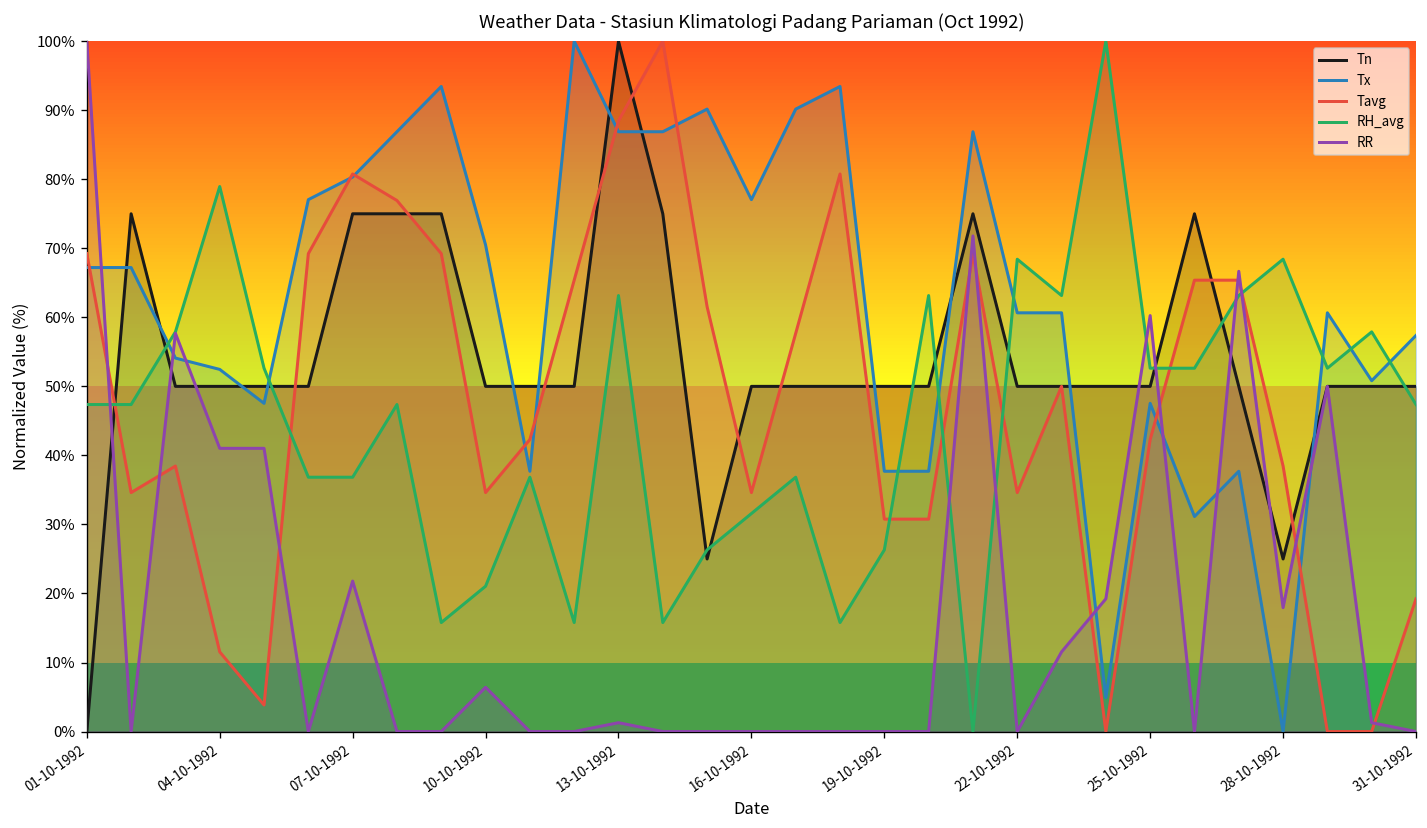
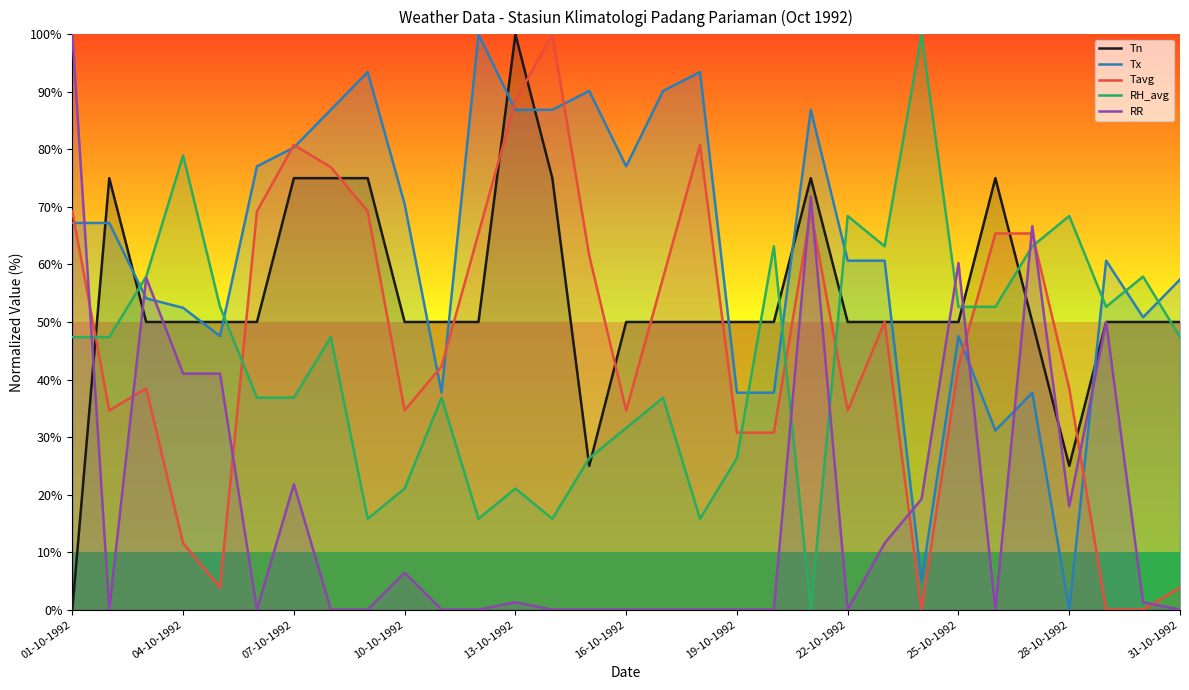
  {
    "Tn": {
      "01-10-1992": "0%",
      "04-10-1992": "50%",
      "07-10-1992": "75%",
      "10-10-1992": "50%",
      "13-10-1992": "100%",
      "16-10-1992": "50%",
      "19-10-1992": "50%",
      "22-10-1992": "50%",
      "25-10-1992": "50%",
      "28-10-1992": "25%",
      "31-10-1992": "50%"
    },
    "Tx": {
      "01-10-1992": "67%",
      "04-10-1992": "52%",
      "10-10-1992": "70%",
      "13-10-1992": "87%",
      "16-10-1992": "77%",
      "19-10-1992": "38%",
      "22-10-1992": "61%",
      "25-10-1992": "48%",
      "28-10-1992": "0%",
      "31-10-1992": "57%"
    },
    "Tavg": {
      "01-10-1992": "69%",
      "04-10-1992": "12%",
      "10-10-1992": "35%",
      "13-10-1992": "88%",
      "16-10-1992": "35%",
      "19-10-1992": "31%",
      "22-10-1992": "35%",
      "25-10-1992": "42%",
      "28-10-1992": "38%",
-     "31-10-1992": "19%"
+     "31-10-1992": "4%"
    },
    "RH_avg": {
      "01-10-1992": "47%",
      "04-10-1992": "79%",
      "07-10-1992": "37%",
      "10-10-1992": "21%",
-     "13-10-1992": "63%",
+     "13-10-1992": "21%",
      "16-10-1992": "32%",
      "19-10-1992": "26%",
      "22-10-1992": "68%",
      "25-10-1992": "53%",
      "28-10-1992": "68%",
      "31-10-1992": "47%"
    },
    "RR": {
      "01-10-1992": "100%",
      "04-10-1992": "41%",
      "07-10-1992": "22%",
      "10-10-1992": "6%",
      "13-10-1992": "1%",
      "16-10-1992": "0%",
      "19-10-1992": "0%",
      "22-10-1992": "0%",
      "25-10-1992": "60%",
      "28-10-1992": "18%",
      "31-10-1992": "0%"
    }
  }
